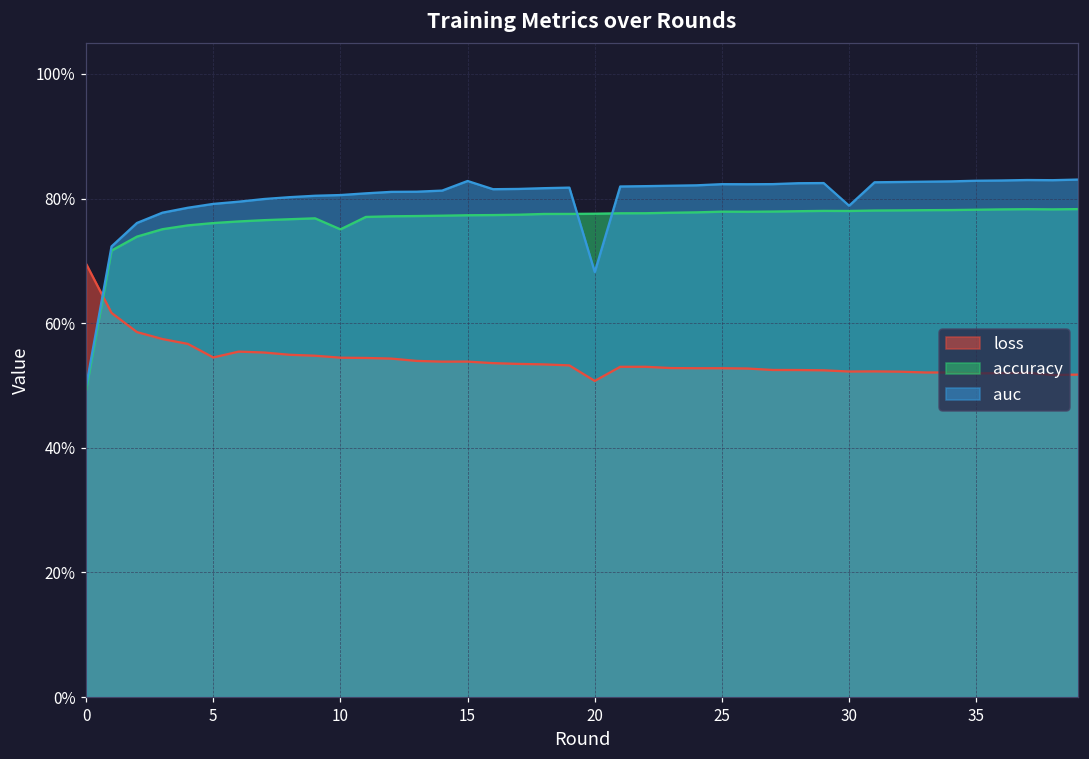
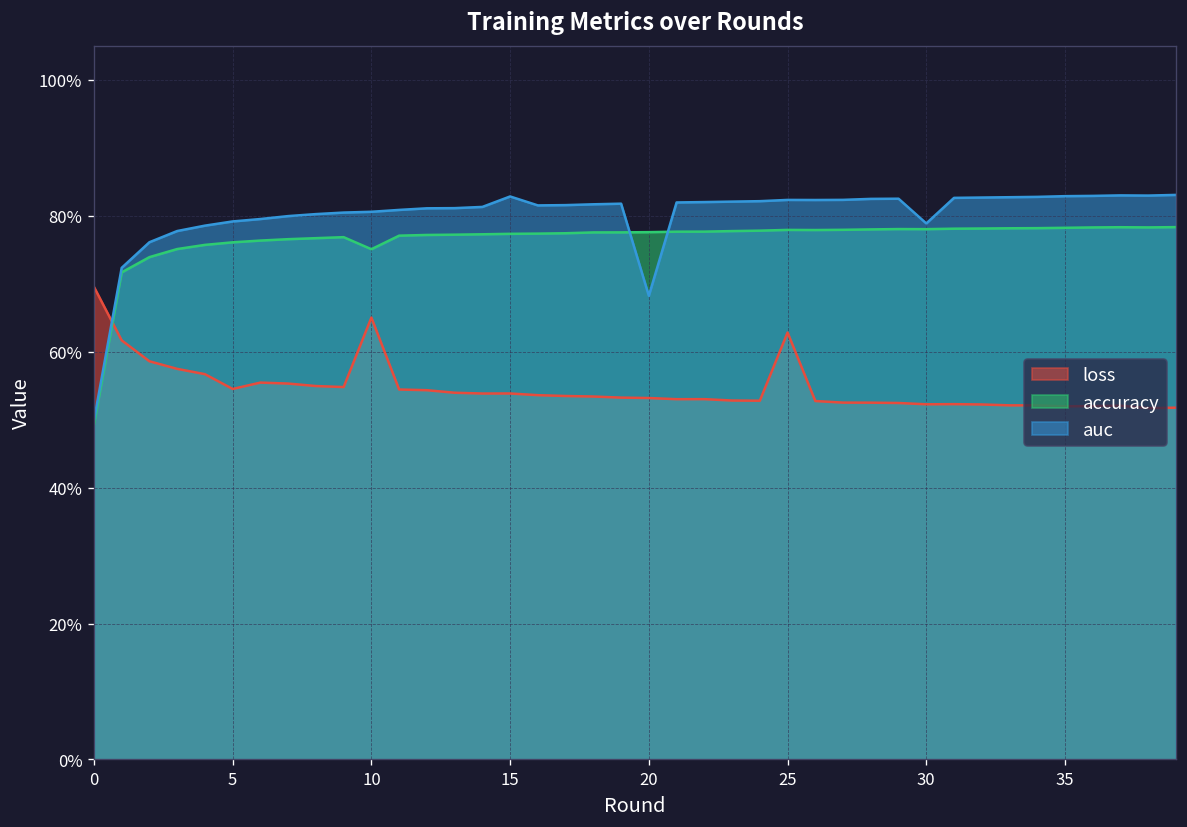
  {
    "loss": {
      "0": "70%",
      "5": "55%",
-     "10": "54%",
+     "10": "65%",
      "15": "54%",
-     "20": "51%",
-     "25": "53%",
+     "20": "53%",
+     "25": "63%",
      "30": "52%"
    },
    "accuracy": {
      "0": "49%",
      "5": "76%",
      "10": "75%",
      "15": "77%",
      "20": "78%",
      "25": "78%",
      "30": "78%",
      "35": "78%"
    },
    "auc": {
      "0": "50%",
      "5": "79%",
      "10": "81%",
      "15": "83%",
      "20": "68%",
      "25": "82%",
      "30": "79%",
      "35": "83%"
    }
  }
